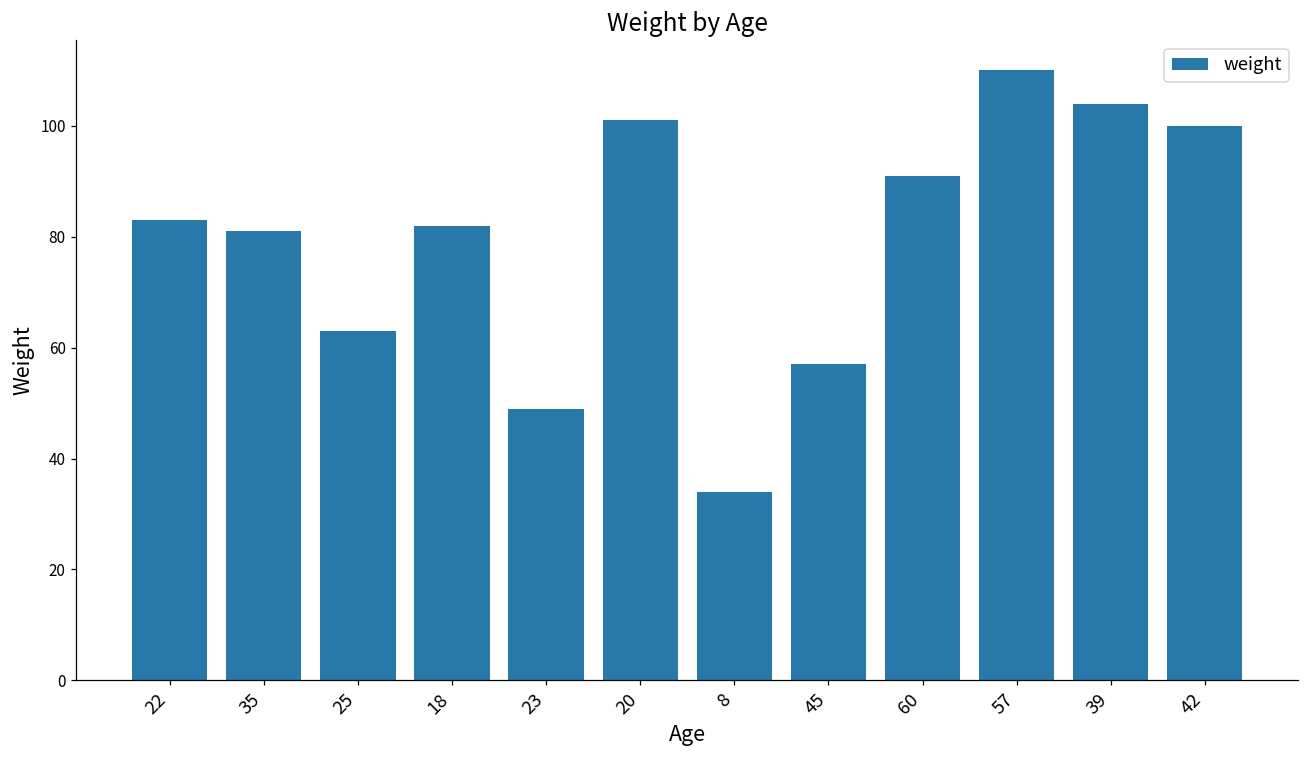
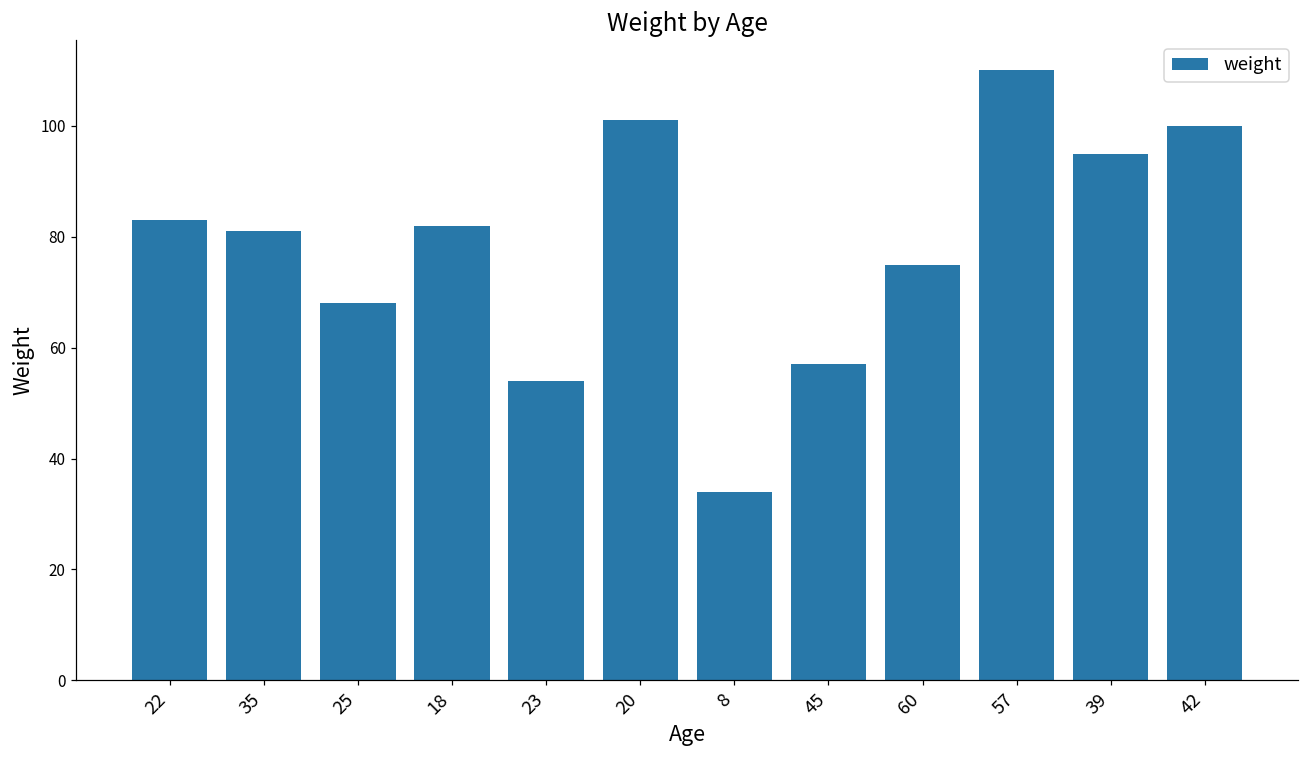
  {
    "22": 83,
    "35": 81,
-   "25": 63,
+   "25": 68,
    "18": 82,
-   "23": 49,
+   "23": 54,
    "20": 101,
    "8": 34,
    "45": 57,
-   "60": 91,
+   "60": 75,
    "57": 110,
-   "39": 104,
+   "39": 95,
    "42": 100
  }
